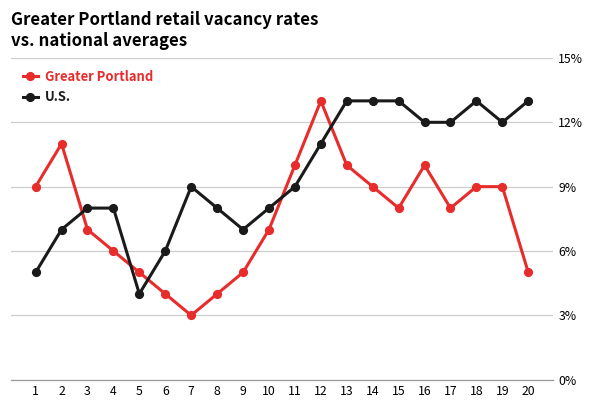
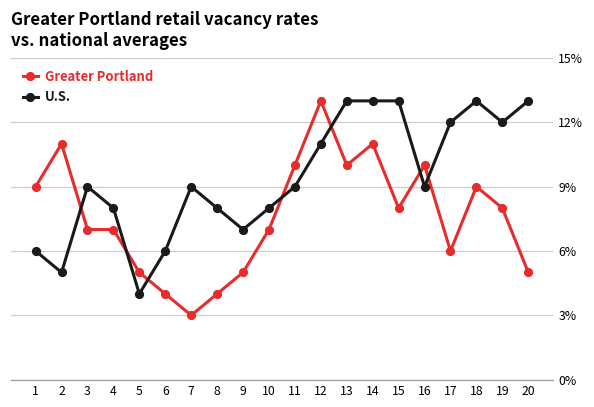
  {
    "Greater Portland": {
      "1": "9%",
      "2": "11%",
      "3": "7%",
-     "4": "6%",
+     "4": "7%",
      "5": "5%",
      "6": "4%",
      "7": "3%",
      "8": "4%",
      "9": "5%",
      "10": "7%",
      "11": "10%",
      "12": "13%",
      "13": "10%",
-     "14": "9%",
+     "14": "11%",
      "15": "8%",
      "16": "10%",
-     "17": "8%",
+     "17": "6%",
      "18": "9%",
-     "19": "9%",
+     "19": "8%",
      "20": "5%"
    },
    "U.S.": {
-     "1": "5%",
-     "2": "7%",
-     "3": "8%",
+     "1": "6%",
+     "2": "5%",
+     "3": "9%",
      "4": "8%",
      "5": "4%",
      "6": "6%",
      "7": "9%",
      "8": "8%",
      "9": "7%",
      "10": "8%",
      "11": "9%",
      "12": "11%",
      "13": "13%",
      "14": "13%",
      "15": "13%",
-     "16": "12%",
+     "16": "9%",
      "17": "12%",
      "18": "13%",
      "19": "12%",
      "20": "13%"
    }
  }
